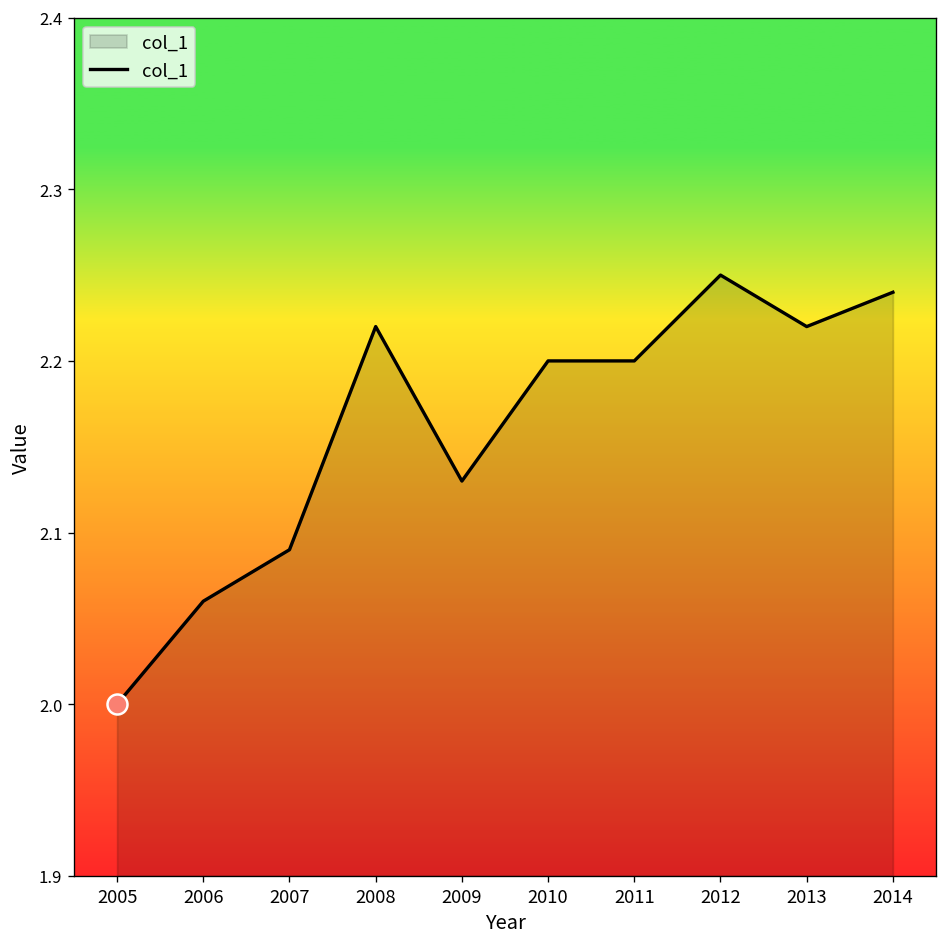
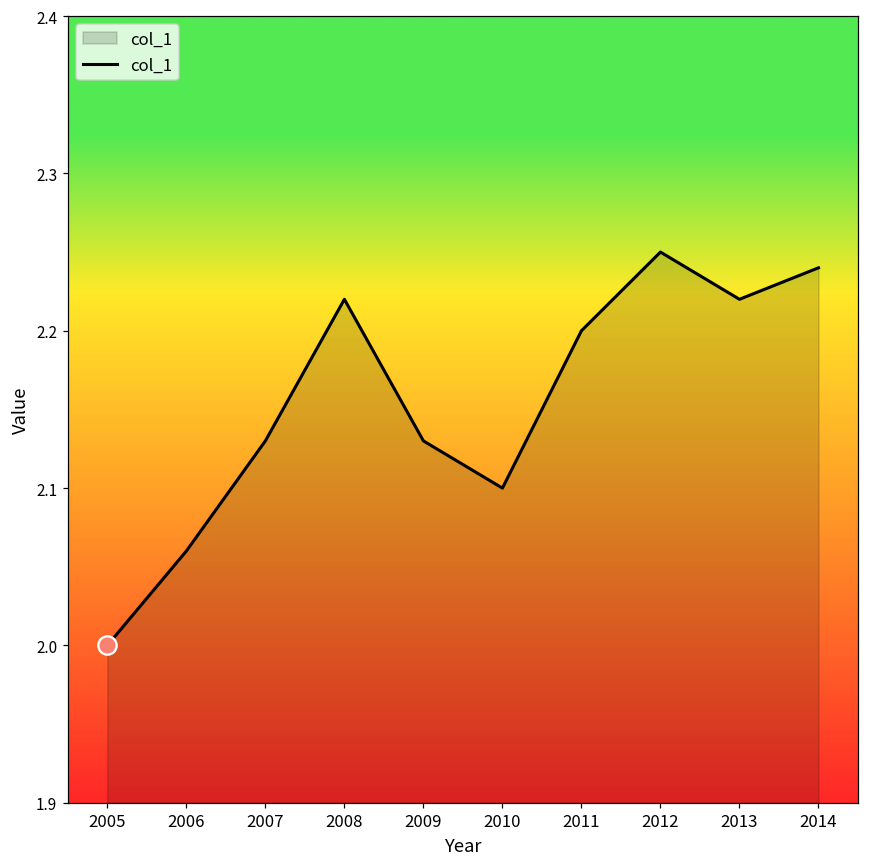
  {
    "col_1": {
      "2006": 2.06,
-     "2007": 2.09,
+     "2007": 2.13,
      "2008": 2.22,
      "2009": 2.13,
-     "2010": 2.2,
+     "2010": 2.1,
      "2011": 2.20,
      "2012": 2.25,
      "2013": 2.22,
      "2014": 2.24
    }
  }
